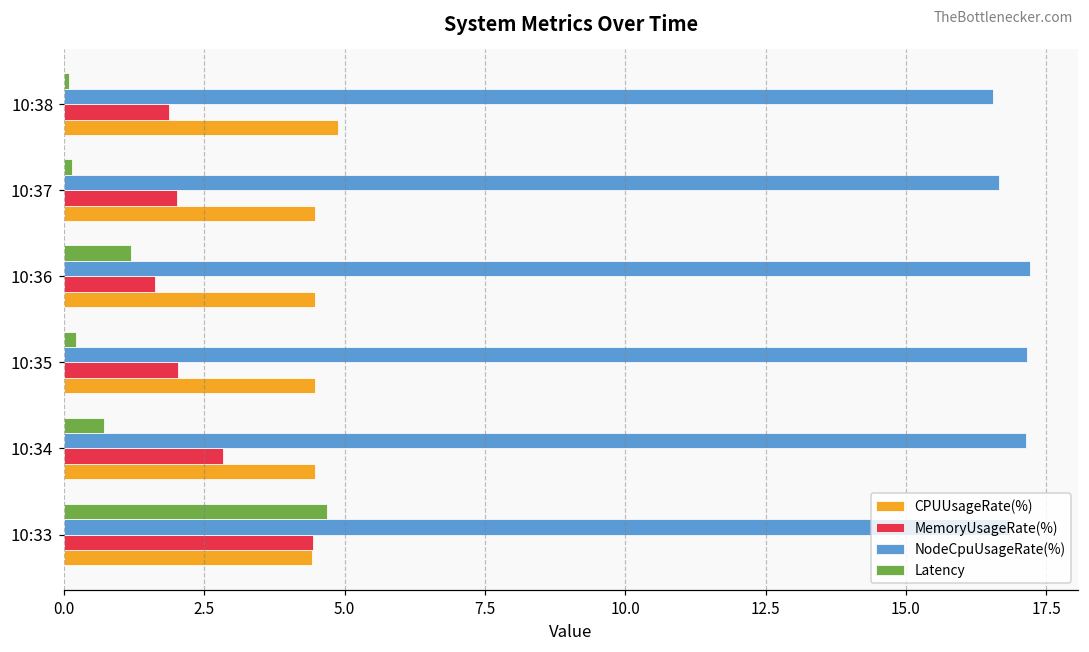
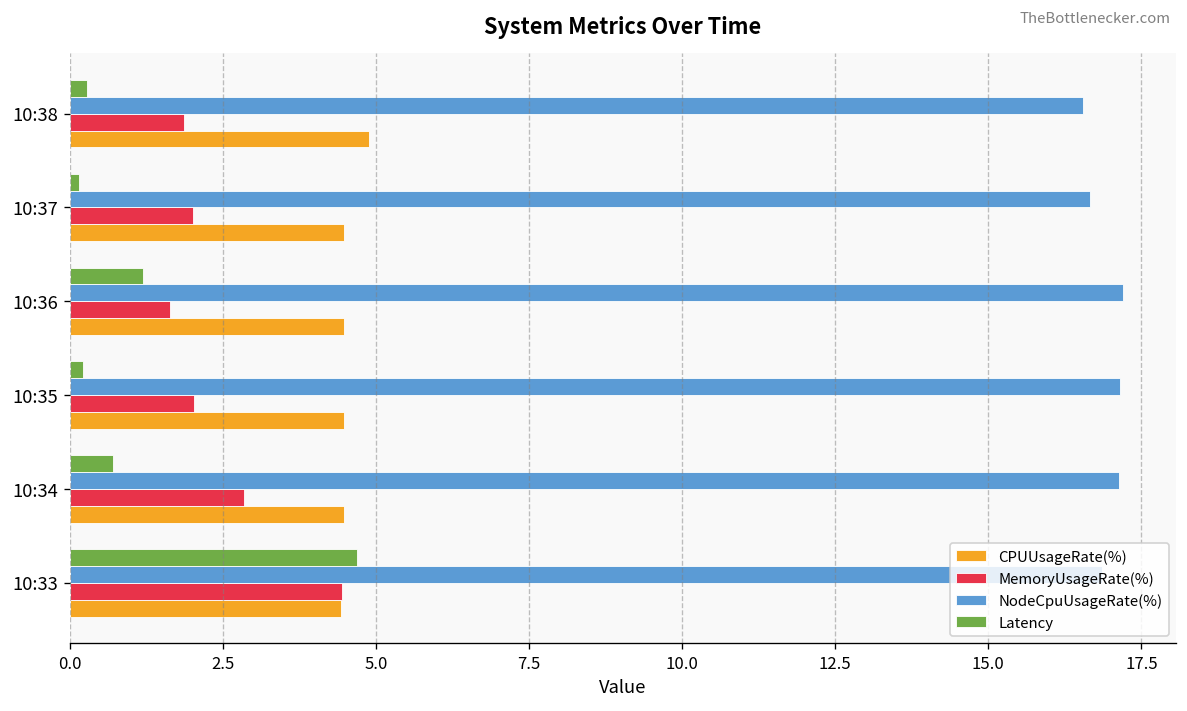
  {
    "CPUUsageRate(%)": {
      "10:38": 4.9,
      "10:37": 4.5,
      "10:36": 4.5,
      "10:35": 4.5,
      "10:34": 4.5,
      "10:33": 4.4
    },
    "MemoryUsageRate(%)": {
      "10:38": 1.9,
      "10:37": 2.0,
      "10:36": 1.6,
      "10:35": 2.0,
      "10:34": 2.8,
      "10:33": 4.4
    },
    "NodeCpuUsageRate(%)": {
      "10:38": 16.5,
      "10:37": 16.7,
      "10:36": 17.2,
      "10:35": 17.2,
      "10:34": 17.1
    },
    "Latency": {
-     "10:38": 0.1,
+     "10:38": 0.3,
      "10:37": 0.2,
      "10:36": 1.2,
      "10:35": 0.2,
      "10:34": 0.7,
      "10:33": 4.7
    }
  }
